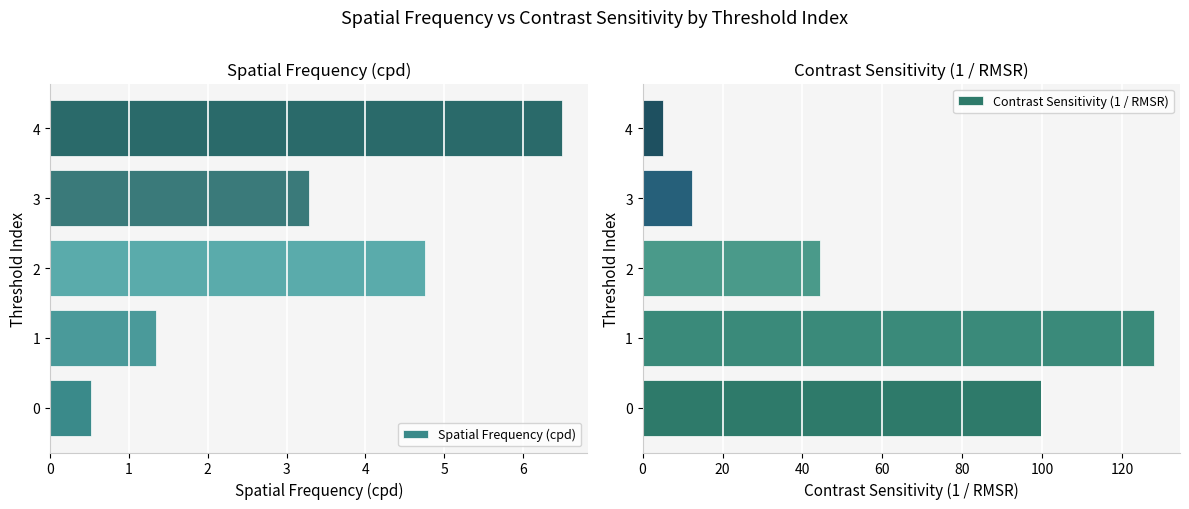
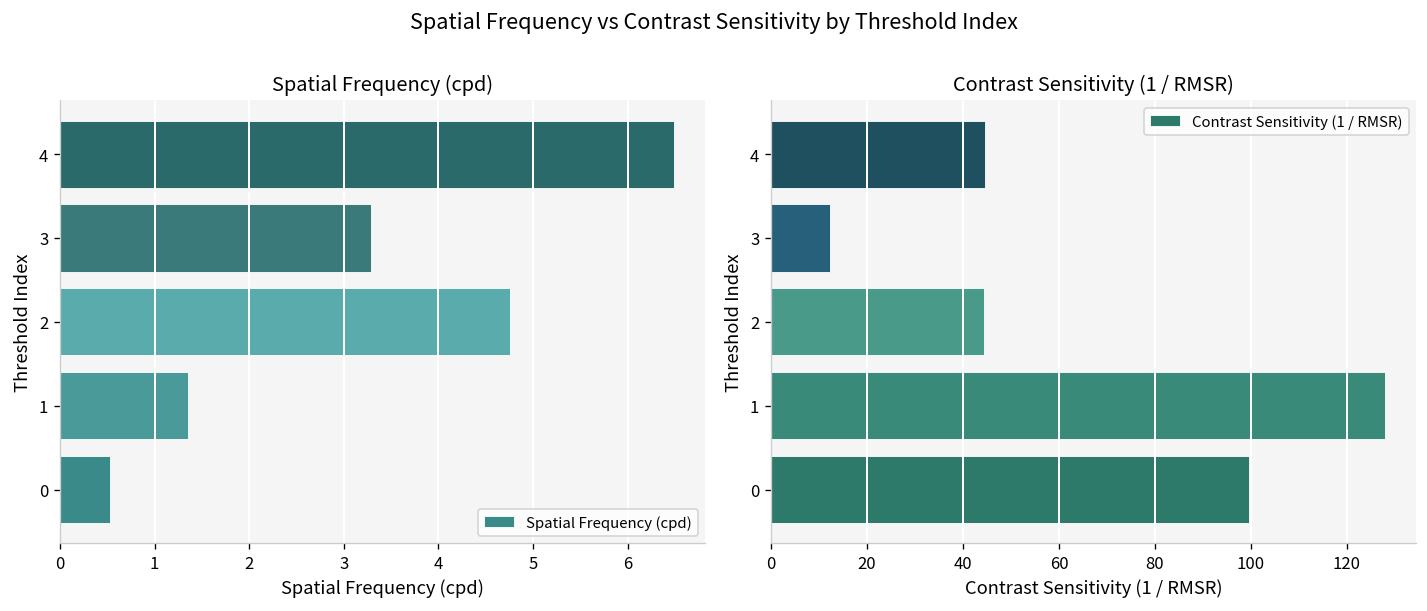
  {
    "Spatial Frequency (cpd)": {
      "4": 6.5,
      "3": 3.3,
      "2": 4.8,
      "1": 1.3,
      "0": 0.5
    },
    "Contrast Sensitivity (1 / RMSR)": {
-     "4": 5,
+     "4": 45,
      "3": 12,
      "2": 44,
      "1": 128,
      "0": 100
    }
  }
